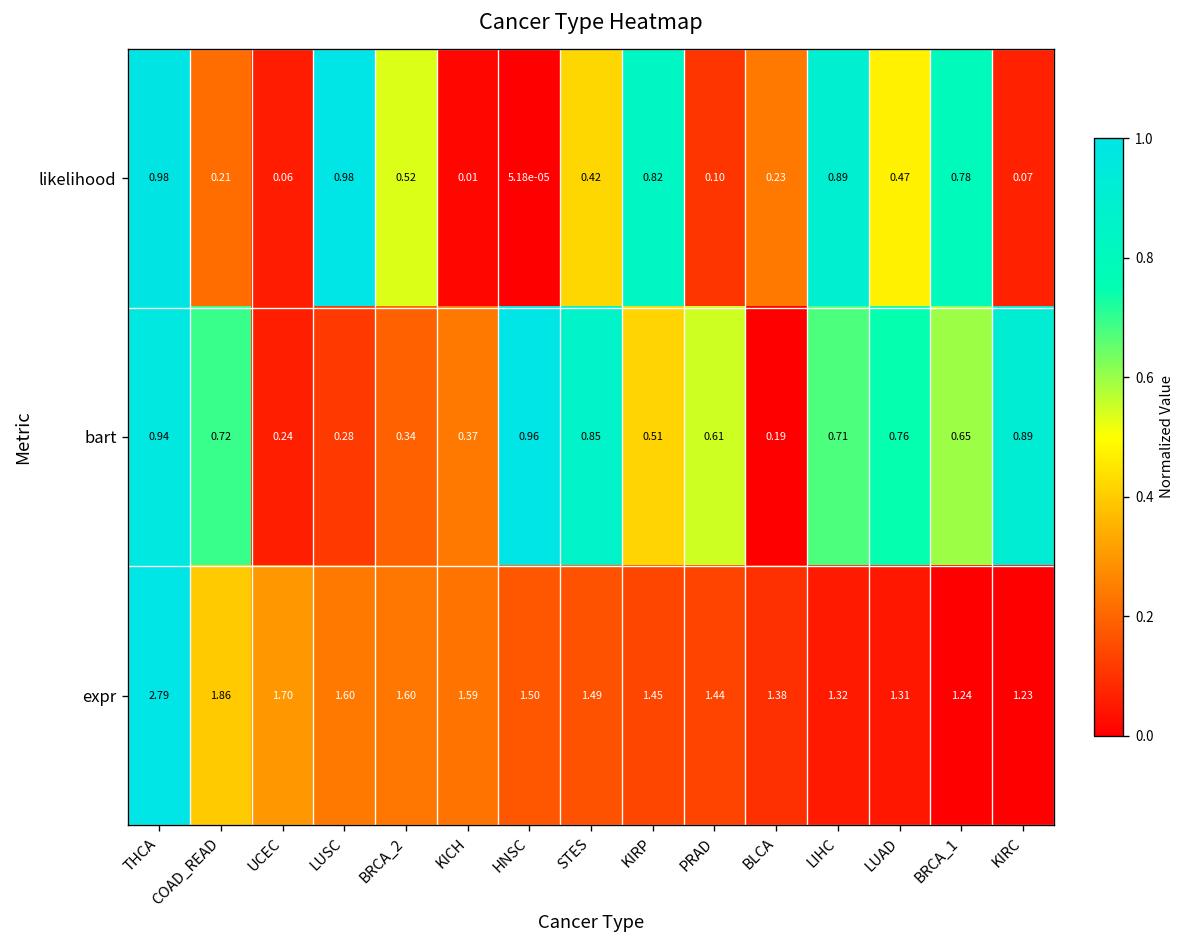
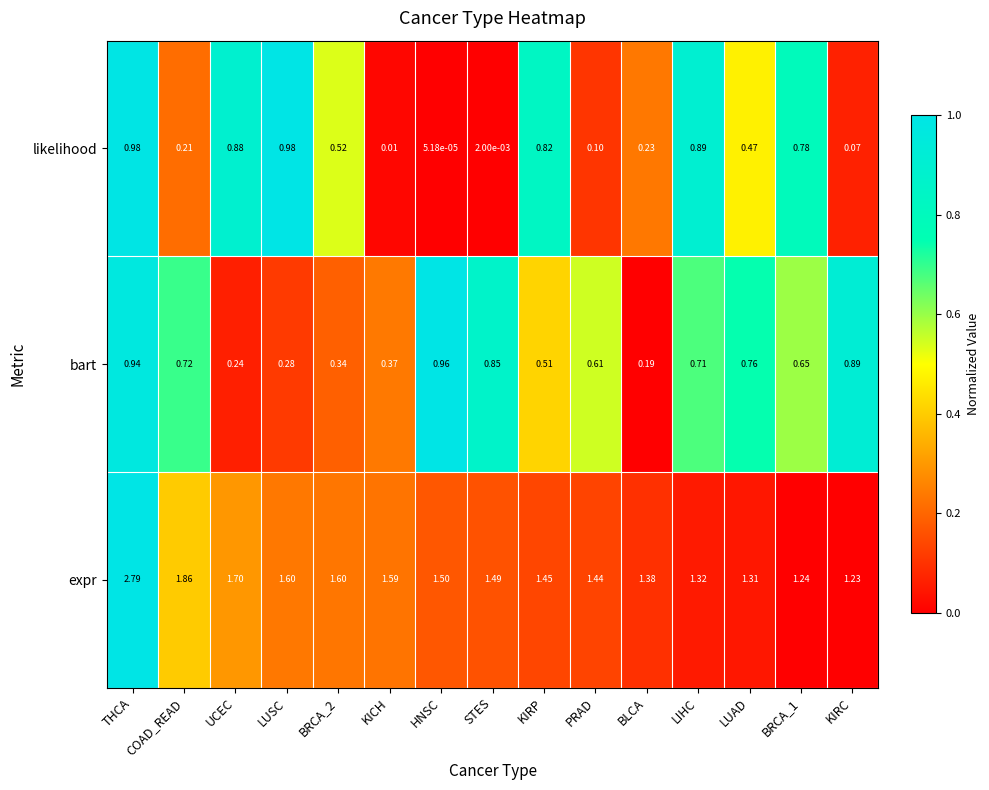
  {
    "likelihood": {
      "THCA": "0.98",
      "COAD_READ": "0.21",
-     "UCEC": "0.06",
+     "UCEC": "0.88",
      "LUSC": "0.98",
      "BRCA_2": "0.52",
      "KICH": "0.01",
      "HNSC": "5.18e-05",
-     "STES": "0.42",
+     "STES": "2.00e-03",
      "KIRP": "0.82",
      "PRAD": "0.10",
      "BLCA": "0.23",
      "LIHC": "0.89",
      "LUAD": "0.47",
      "BRCA_1": "0.78",
      "KIRC": "0.07"
    },
    "bart": {
      "THCA": "0.94",
      "COAD_READ": "0.72",
      "UCEC": "0.24",
      "LUSC": "0.28",
      "BRCA_2": "0.34",
      "KICH": "0.37",
      "HNSC": "0.96",
      "STES": "0.85",
      "KIRP": "0.51",
      "PRAD": "0.61",
      "BLCA": "0.19",
      "LIHC": "0.71",
      "LUAD": "0.76",
      "BRCA_1": "0.65",
      "KIRC": "0.89"
    },
    "expr": {
      "THCA": "2.79",
      "COAD_READ": "1.86",
      "UCEC": "1.70",
      "LUSC": "1.60",
      "BRCA_2": "1.60",
      "KICH": "1.59",
      "HNSC": "1.50",
      "STES": "1.49",
      "KIRP": "1.45",
      "PRAD": "1.44",
      "BLCA": "1.38",
      "LIHC": "1.32",
      "LUAD": "1.31",
      "BRCA_1": "1.24",
      "KIRC": "1.23"
    }
  }
